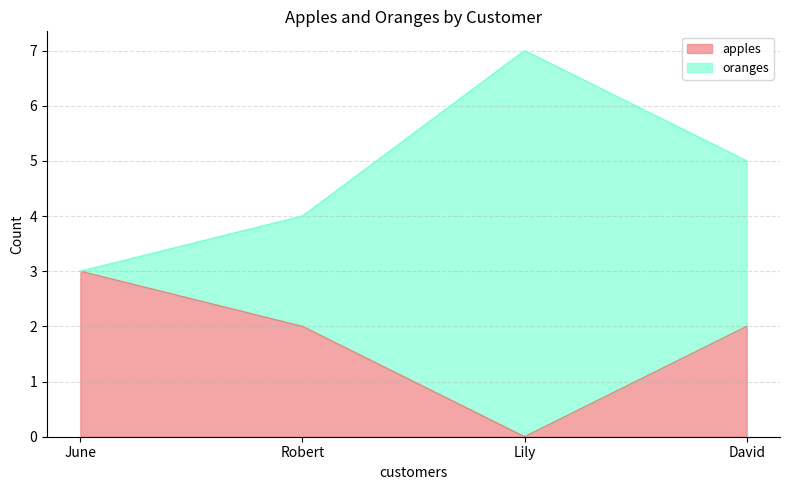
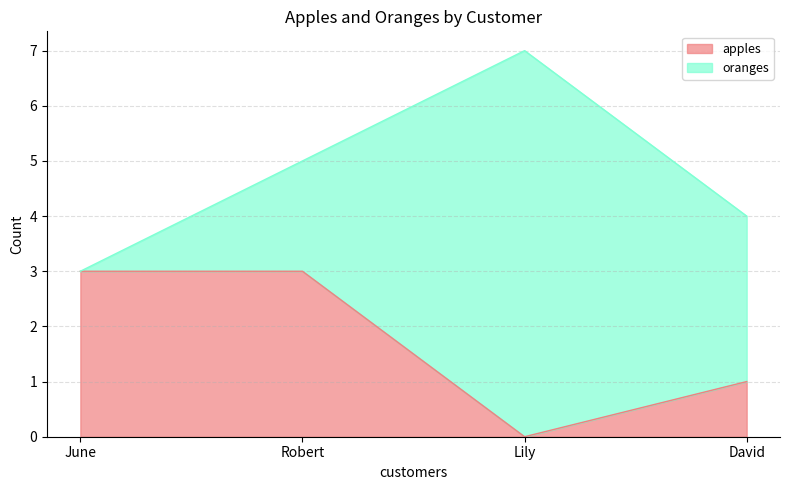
  {
    "apples": {
-     "Robert": 2,
+     "Robert": 3,
      "Lily": 0,
-     "David": 2
+     "David": 1
    },
    "oranges": {
      "Robert": 2,
      "Lily": 7,
      "David": 3
    }
  }
